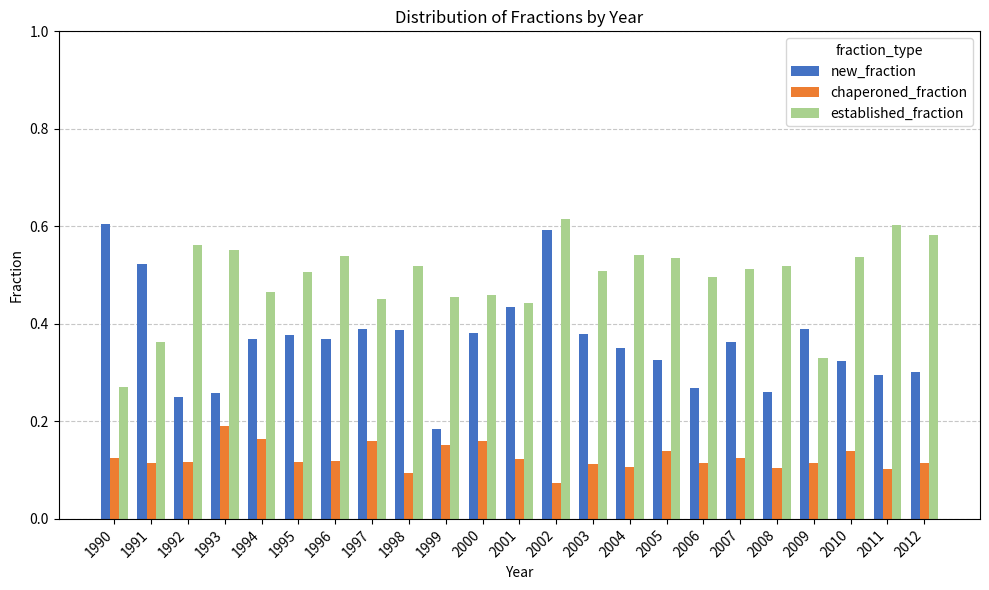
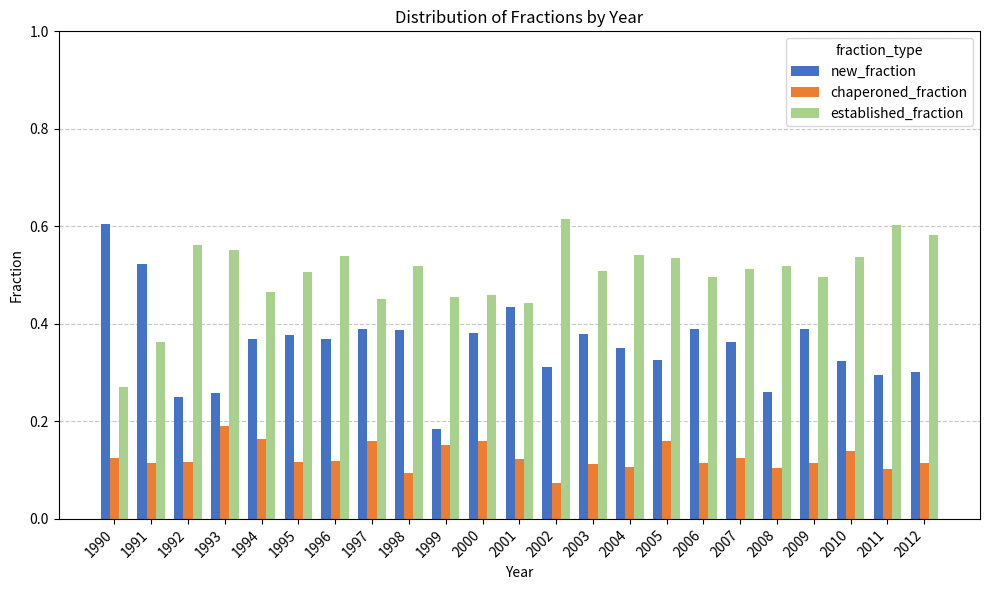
  {
    "new_fraction": {
      "1990": 0.60,
      "1991": 0.52,
      "1992": 0.25,
      "1993": 0.26,
      "1994": 0.37,
      "1995": 0.38,
      "1996": 0.37,
      "1997": 0.39,
      "1998": 0.39,
      "1999": 0.18,
      "2000": 0.38,
      "2001": 0.43,
-     "2002": 0.59,
+     "2002": 0.31,
      "2003": 0.38,
      "2004": 0.35,
      "2005": 0.33,
-     "2006": 0.27,
+     "2006": 0.39,
      "2007": 0.36,
      "2008": 0.26,
      "2009": 0.39,
      "2010": 0.32,
      "2011": 0.30,
      "2012": 0.30
    },
    "chaperoned_fraction": {
      "1990": 0.13,
      "1991": 0.11,
      "1992": 0.12,
      "1993": 0.19,
      "1994": 0.16,
      "1995": 0.12,
      "1996": 0.12,
      "1997": 0.16,
      "1998": 0.10,
      "1999": 0.15,
      "2000": 0.16,
      "2001": 0.12,
      "2002": 0.07,
      "2003": 0.11,
      "2004": 0.11,
-     "2005": 0.14,
+     "2005": 0.16,
      "2006": 0.11,
      "2007": 0.13,
      "2008": 0.10,
      "2009": 0.11,
      "2010": 0.14,
      "2011": 0.10,
      "2012": 0.12
    },
    "established_fraction": {
      "1990": 0.27,
      "1991": 0.36,
      "1992": 0.56,
      "1993": 0.55,
      "1994": 0.47,
      "1995": 0.51,
      "1996": 0.54,
      "1997": 0.45,
      "1998": 0.52,
      "1999": 0.46,
      "2000": 0.46,
      "2001": 0.44,
      "2002": 0.62,
      "2003": 0.51,
      "2004": 0.54,
      "2005": 0.54,
      "2006": 0.50,
      "2007": 0.51,
      "2008": 0.52,
-     "2009": 0.33,
+     "2009": 0.50,
      "2010": 0.54,
      "2011": 0.60,
      "2012": 0.58
    }
  }
